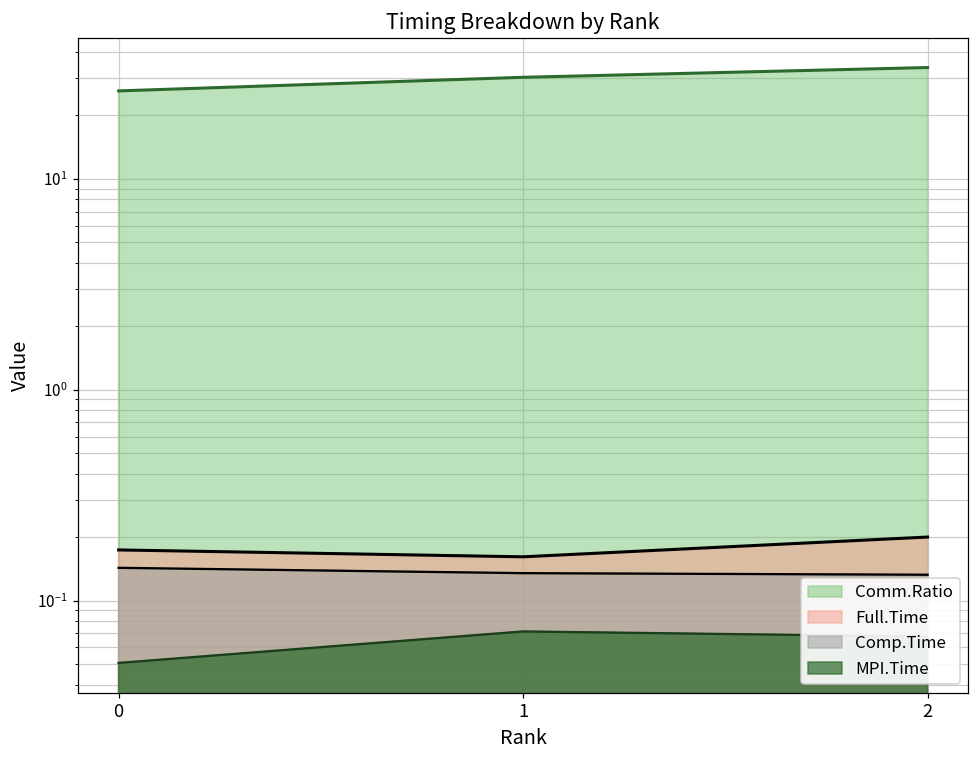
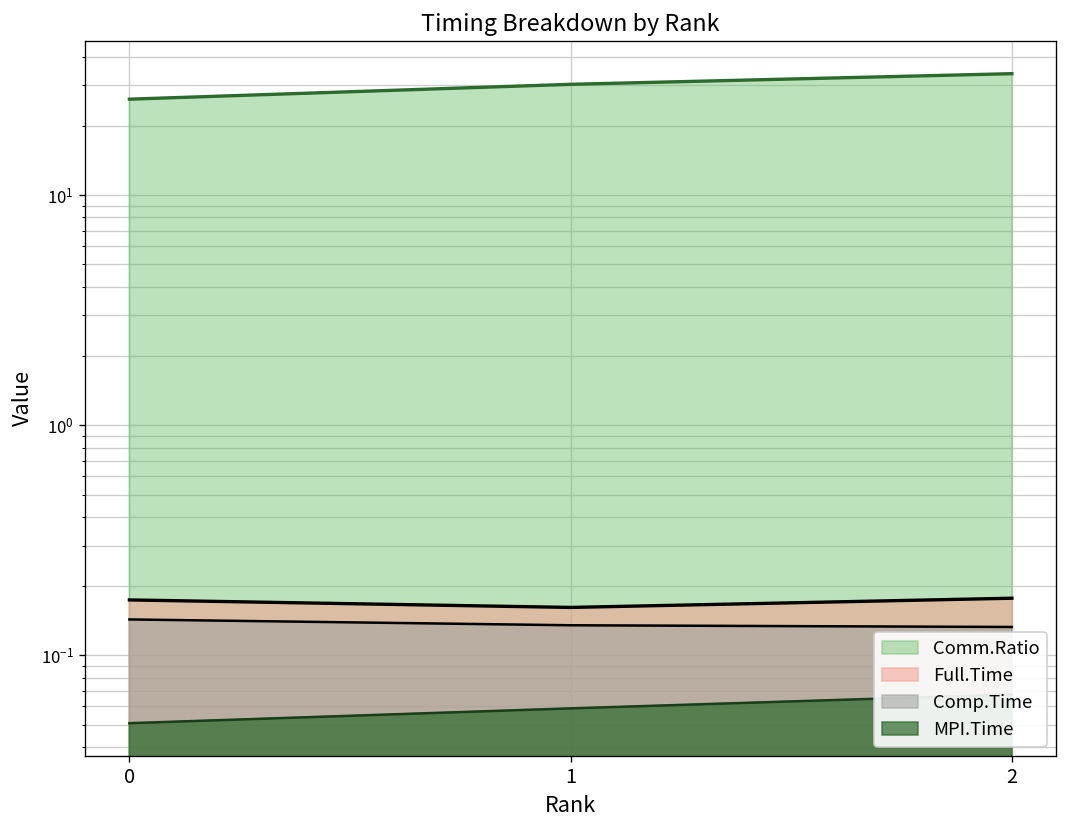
  {
    "Full.Time": {
      "0": 0.17,
      "1": 0.16,
-     "2": 0.20
+     "2": 0.18
    },
    "MPI.Time": {
      "0": 0.051,
-     "1": 0.072
+     "1": 0.059
    }
  }
